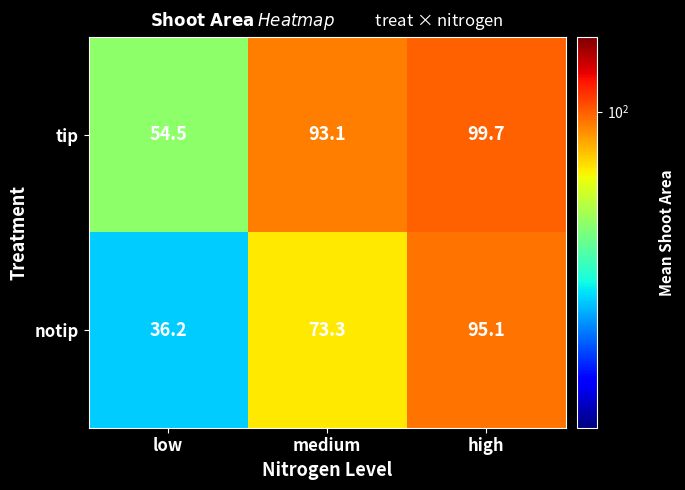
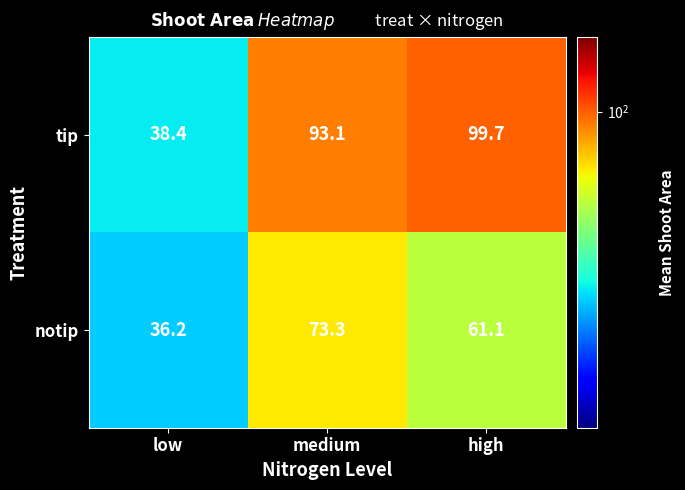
  {
    "tip": {
-     "low": 54.5,
+     "low": 38.4,
      "medium": 93.1,
      "high": 99.7
    },
    "notip": {
      "low": 36.2,
      "medium": 73.3,
-     "high": 95.1
+     "high": 61.1
    }
  }
